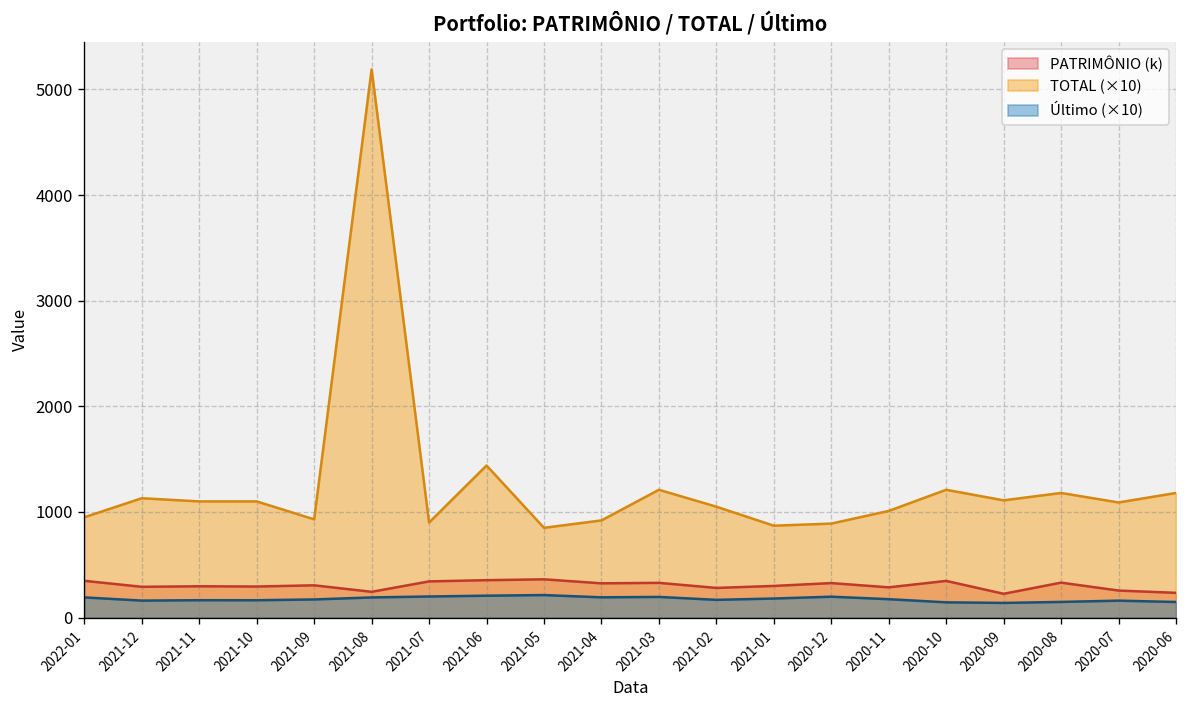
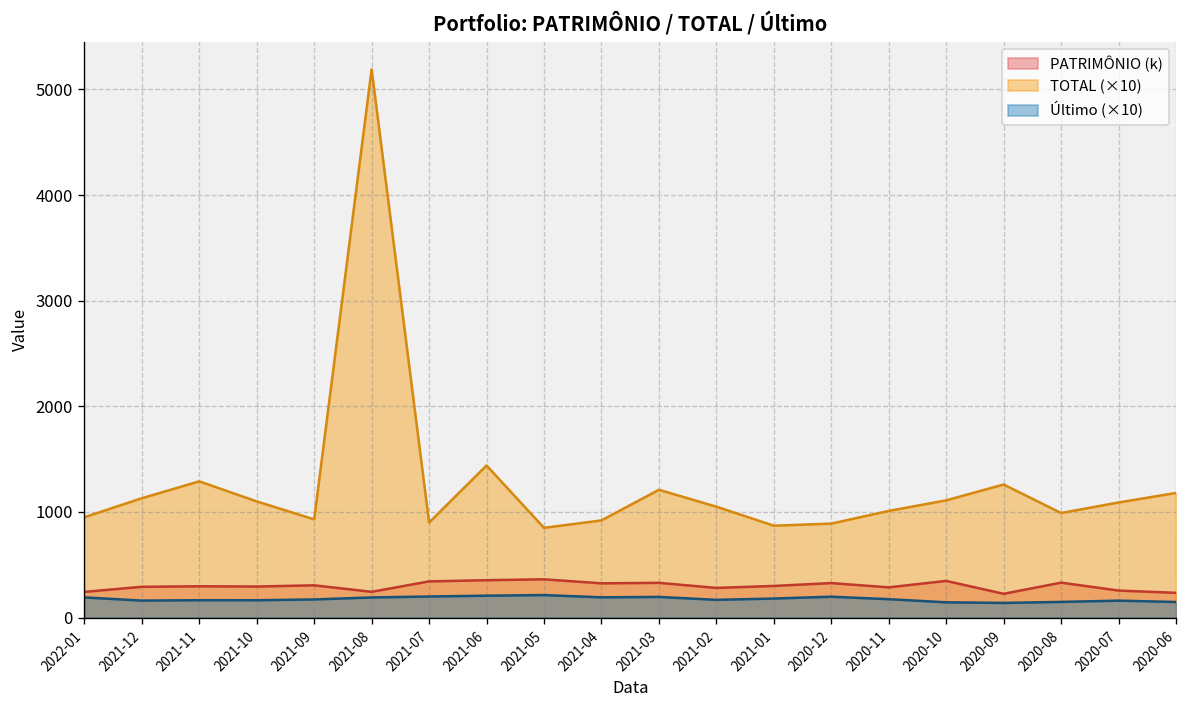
  {
    "PATRIMÔNIO (k)": {
-     "2022-01": 300,
+     "2022-01": 200,
      "2021-12": 300,
      "2021-11": 300,
      "2021-10": 300,
      "2021-09": 300,
      "2021-08": 200,
      "2021-07": 300,
      "2021-06": 400,
      "2021-05": 400,
      "2021-04": 300,
      "2021-03": 300,
      "2021-02": 300,
      "2021-01": 300,
      "2020-12": 300,
      "2020-11": 300,
      "2020-10": 300,
      "2020-09": 200,
      "2020-08": 300,
      "2020-07": 300,
      "2020-06": 200
    },
    "TOTAL (×10)": {
      "2022-01": 1000,
      "2021-12": 1100,
-     "2021-11": 1100,
+     "2021-11": 1300,
      "2021-10": 1100,
      "2021-09": 900,
      "2021-08": 5200,
      "2021-07": 900,
      "2021-06": 1400,
      "2021-05": 900,
      "2021-04": 900,
      "2021-03": 1200,
      "2021-02": 1100,
      "2021-01": 900,
      "2020-12": 900,
      "2020-11": 1000,
-     "2020-10": 1200,
-     "2020-09": 1100,
-     "2020-08": 1200,
+     "2020-10": 1100,
+     "2020-09": 1300,
+     "2020-08": 1000,
      "2020-07": 1100,
      "2020-06": 1200
    },
    "Último (×10)": {
      "2022-01": 200,
      "2021-12": 200,
      "2021-11": 200,
      "2021-10": 200,
      "2021-09": 200,
      "2021-08": 200,
      "2021-07": 200,
      "2021-06": 200,
      "2021-05": 200,
      "2021-04": 200,
      "2021-03": 200,
      "2021-02": 200,
      "2021-01": 200,
      "2020-12": 200,
      "2020-11": 200,
      "2020-10": 100,
      "2020-09": 100,
      "2020-08": 100,
      "2020-07": 200,
      "2020-06": 100
    }
  }
